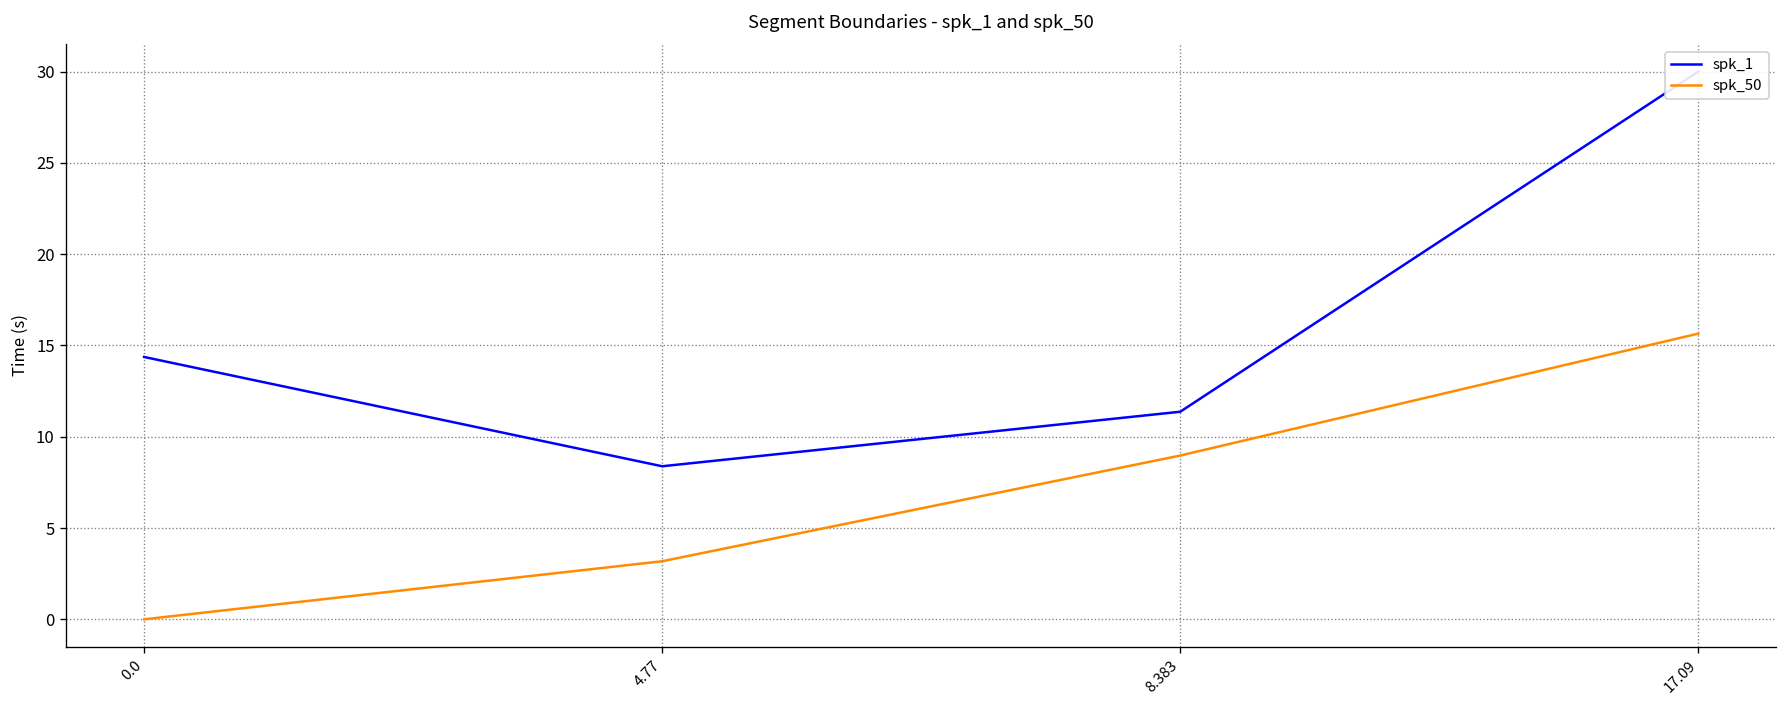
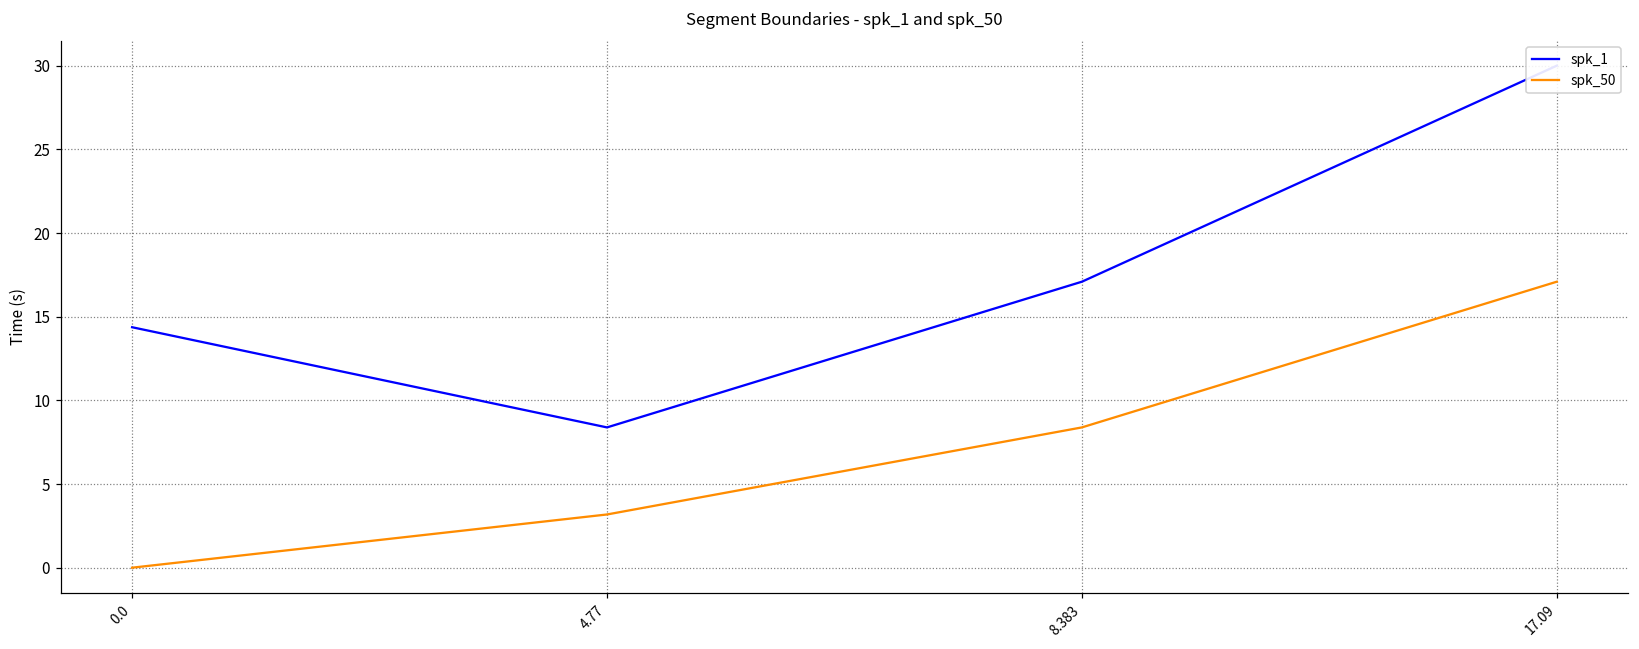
  {
    "spk_1": {
      "0.0": 14.4,
      "4.77": 8.4,
-     "8.383": 11.4
+     "8.383": 17.1
    },
    "spk_50": {
      "0.0": 0.0,
      "4.77": 3.2,
-     "8.383": 9.0,
-     "17.09": 15.7
+     "8.383": 8.4,
+     "17.09": 17.1
    }
  }
